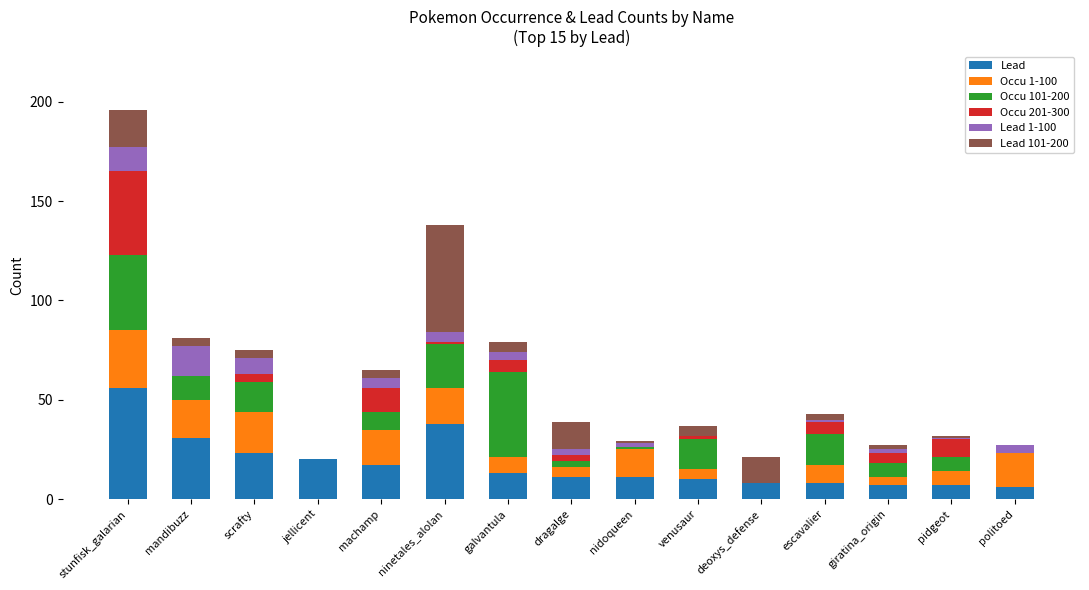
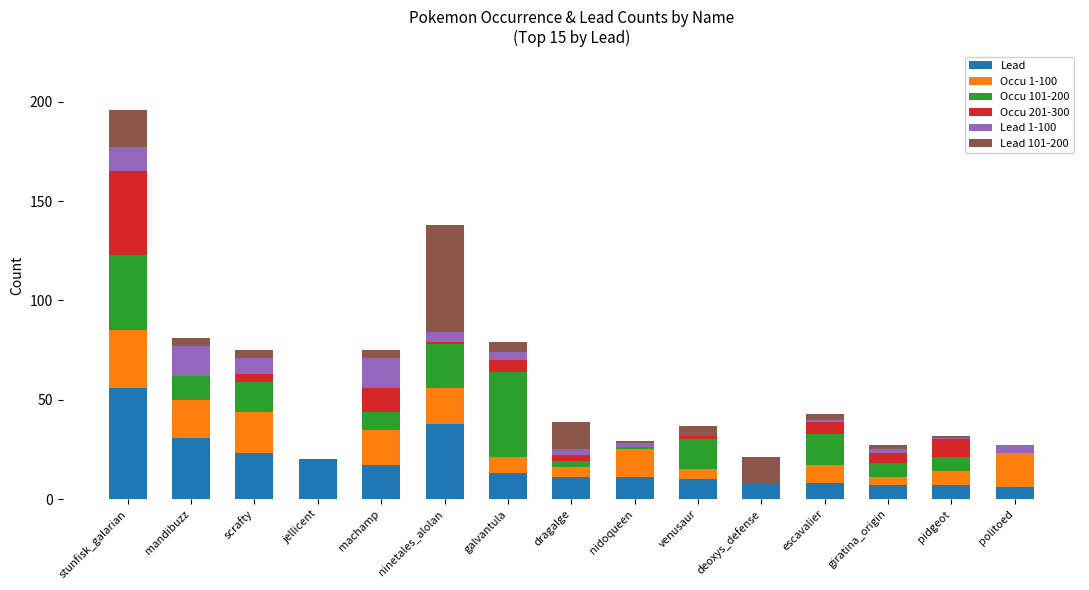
  {
    "Lead": {
      "stunfisk_galarian": 56,
      "mandibuzz": 31,
      "scrafty": 23,
      "jellicent": 20,
      "machamp": 17,
      "ninetales_alolan": 38,
      "galvantula": 13,
      "dragalge": 11,
      "nidoqueen": 11,
      "venusaur": 10,
      "deoxys_defense": 8,
      "escavalier": 8,
      "giratina_origin": 7,
      "pidgeot": 7,
      "politoed": 6
    },
    "Occu 1-100": {
      "stunfisk_galarian": 29,
      "mandibuzz": 19,
      "scrafty": 21,
      "jellicent": 0,
      "machamp": 18,
      "ninetales_alolan": 18,
      "galvantula": 8,
      "dragalge": 5,
      "nidoqueen": 14,
      "venusaur": 5,
      "deoxys_defense": 0,
      "escavalier": 9,
      "giratina_origin": 4,
      "pidgeot": 7,
      "politoed": 17
    },
    "Occu 101-200": {
      "stunfisk_galarian": 38,
      "mandibuzz": 12,
      "scrafty": 15,
      "jellicent": 0,
      "machamp": 9,
      "ninetales_alolan": 22,
      "galvantula": 43,
      "dragalge": 3,
      "venusaur": 15,
      "deoxys_defense": 0,
      "escavalier": 16,
      "giratina_origin": 7,
      "pidgeot": 7,
      "politoed": 0
    },
    "Occu 201-300": {
      "stunfisk_galarian": 42,
      "mandibuzz": 0,
      "scrafty": 4,
      "jellicent": 0,
      "machamp": 12,
      "galvantula": 6,
      "dragalge": 3,
      "nidoqueen": 0,
      "venusaur": 2,
      "deoxys_defense": 0,
      "escavalier": 6,
      "giratina_origin": 5,
      "pidgeot": 9,
      "politoed": 0
    },
    "Lead 1-100": {
      "stunfisk_galarian": 12,
      "mandibuzz": 15,
      "scrafty": 8,
      "jellicent": 0,
-     "machamp": 5,
+     "machamp": 15,
      "ninetales_alolan": 5,
      "galvantula": 4,
      "dragalge": 3,
      "nidoqueen": 2,
      "venusaur": 0,
      "deoxys_defense": 0,
      "giratina_origin": 2,
      "politoed": 4
    },
    "Lead 101-200": {
      "stunfisk_galarian": 19,
      "mandibuzz": 4,
      "scrafty": 4,
      "jellicent": 0,
      "machamp": 4,
      "ninetales_alolan": 54,
      "galvantula": 5,
      "dragalge": 14,
      "venusaur": 5,
      "deoxys_defense": 13,
      "escavalier": 3,
      "giratina_origin": 2,
      "politoed": 0
    }
  }
